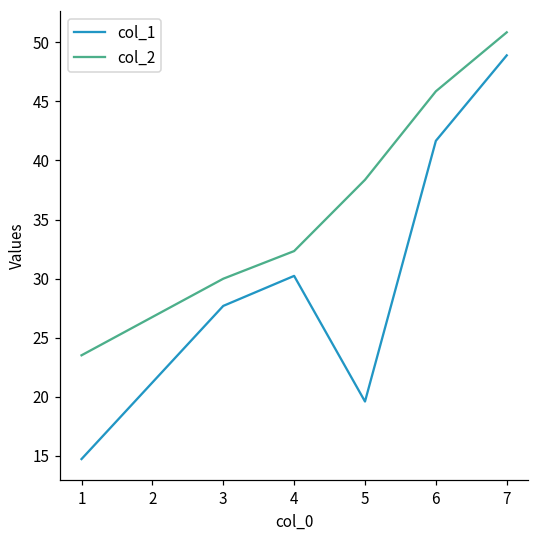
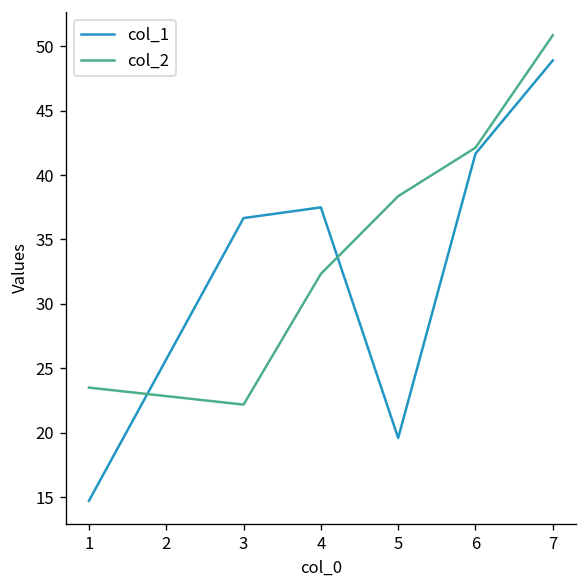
  {
    "col_1": {
      "1": 14.7,
-     "3": 27.7,
-     "4": 30.2,
+     "3": 36.7,
+     "4": 37.5,
      "5": 19.6,
      "6": 41.7,
      "7": 48.9
    },
    "col_2": {
      "1": 23.5,
-     "3": 30.0,
+     "3": 22.2,
      "4": 32.3,
      "5": 38.4,
-     "6": 45.9,
+     "6": 42.1,
      "7": 50.8
    }
  }
